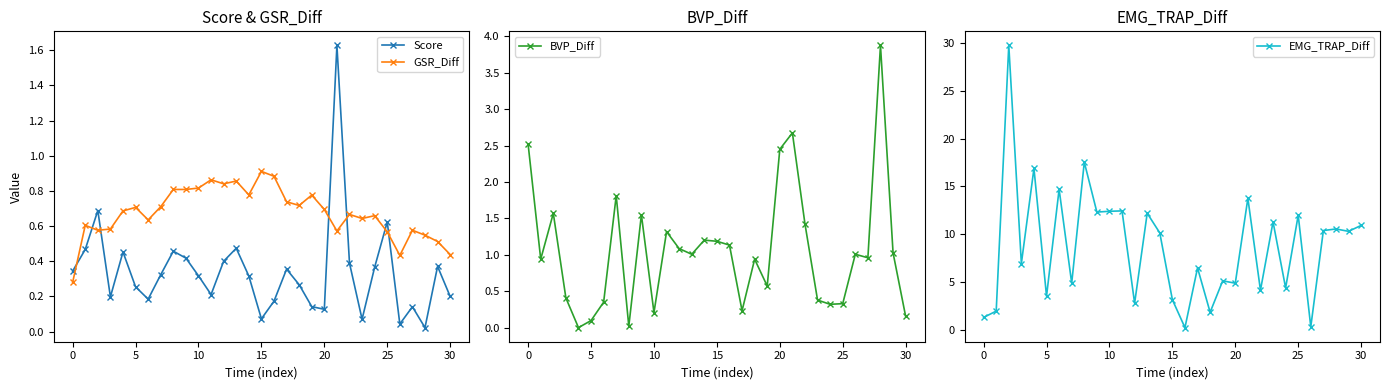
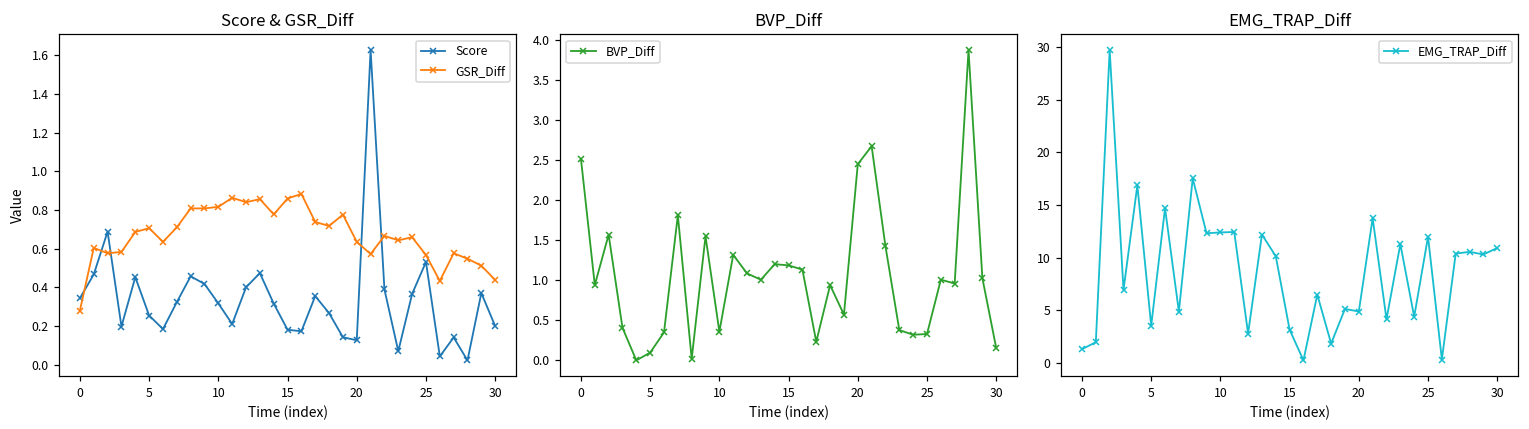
  {
    "Score & GSR_Diff": {
      "Score": {
        "0": 0.34,
        "5": 0.25,
        "10": 0.32,
-       "15": 0.07,
+       "15": 0.18,
        "20": 0.13,
-       "25": 0.62,
+       "25": 0.53,
        "30": 0.20
      },
      "GSR_Diff": {
        "0": 0.28,
        "5": 0.71,
        "10": 0.82,
-       "15": 0.91,
-       "20": 0.69,
+       "15": 0.86,
+       "20": 0.64,
        "25": 0.57,
        "30": 0.44
      }
    },
    "BVP_Diff": {
      "0": 2.5,
      "5": 0.1,
-     "10": 0.2,
+     "10": 0.4,
      "15": 1.2,
      "20": 2.4,
      "25": 0.3,
      "30": 0.2
    },
    "EMG_TRAP_Diff": {
      "0": 1,
      "5": 4,
      "10": 12,
      "15": 3,
      "20": 5,
      "25": 12,
      "30": 11
    }
  }
